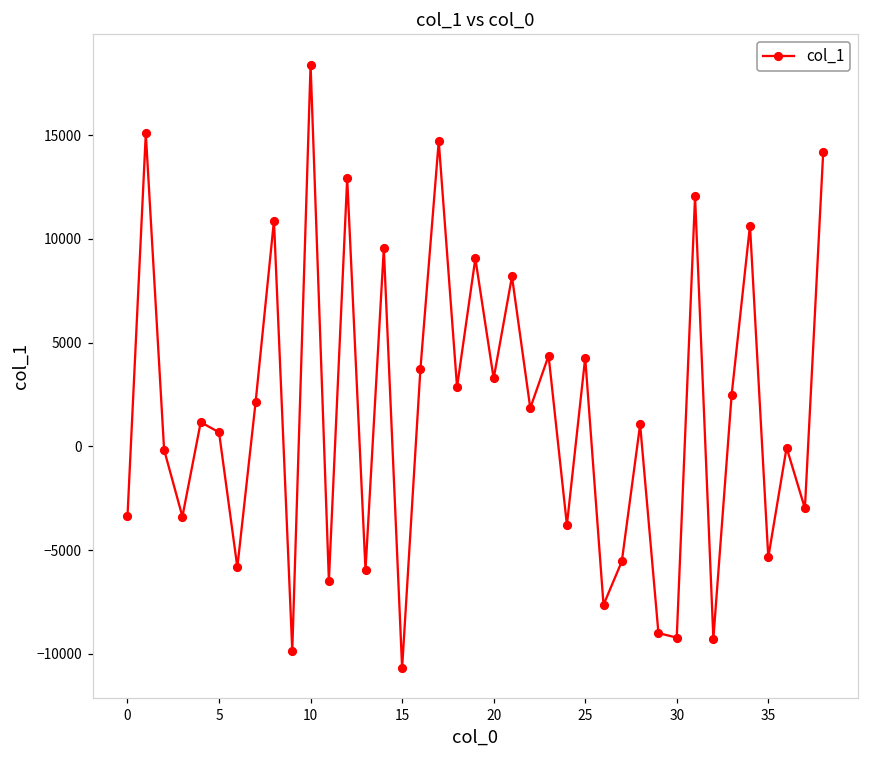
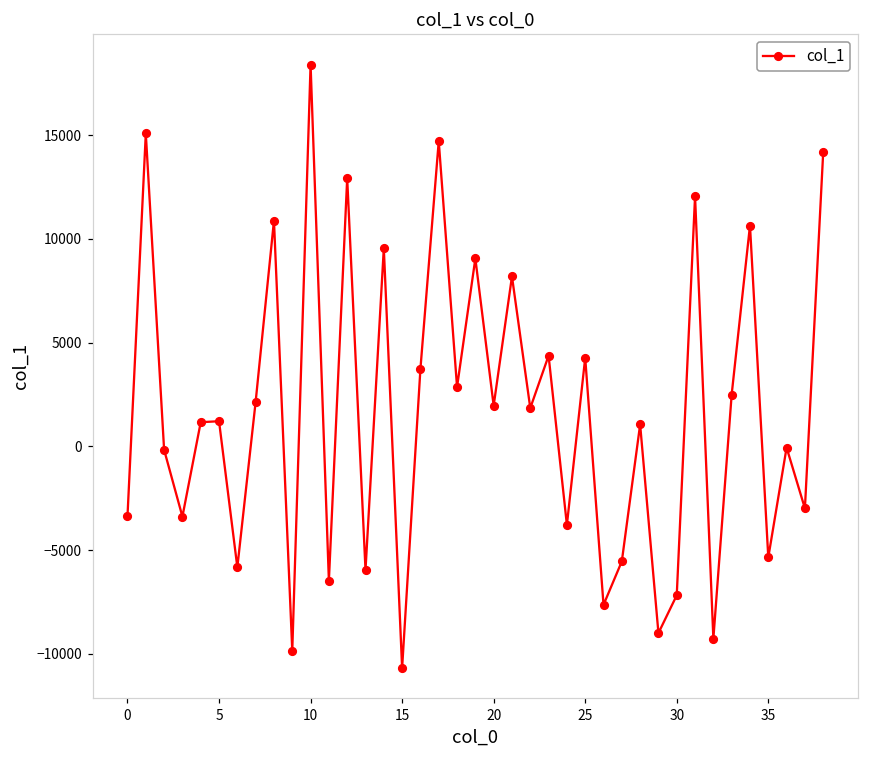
  {
    "0": -3400,
-   "5": 700,
+   "5": 1200,
    "10": 18400,
    "15": -10700,
-   "20": 3300,
+   "20": 2000,
    "25": 4300,
-   "30": -9200,
+   "30": -7200,
    "35": -5400
  }
